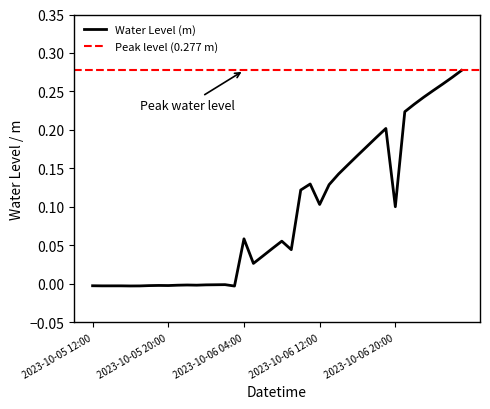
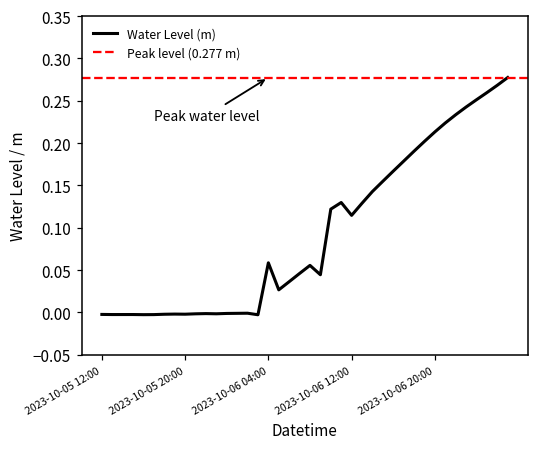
  {
    "2023-10-05 12:00": 0.00,
    "2023-10-05 20:00": 0.00,
    "2023-10-06 04:00": 0.06,
-   "2023-10-06 12:00": 0.10,
-   "2023-10-06 20:00": 0.10
+   "2023-10-06 12:00": 0.11,
+   "2023-10-06 20:00": 0.21
  }
